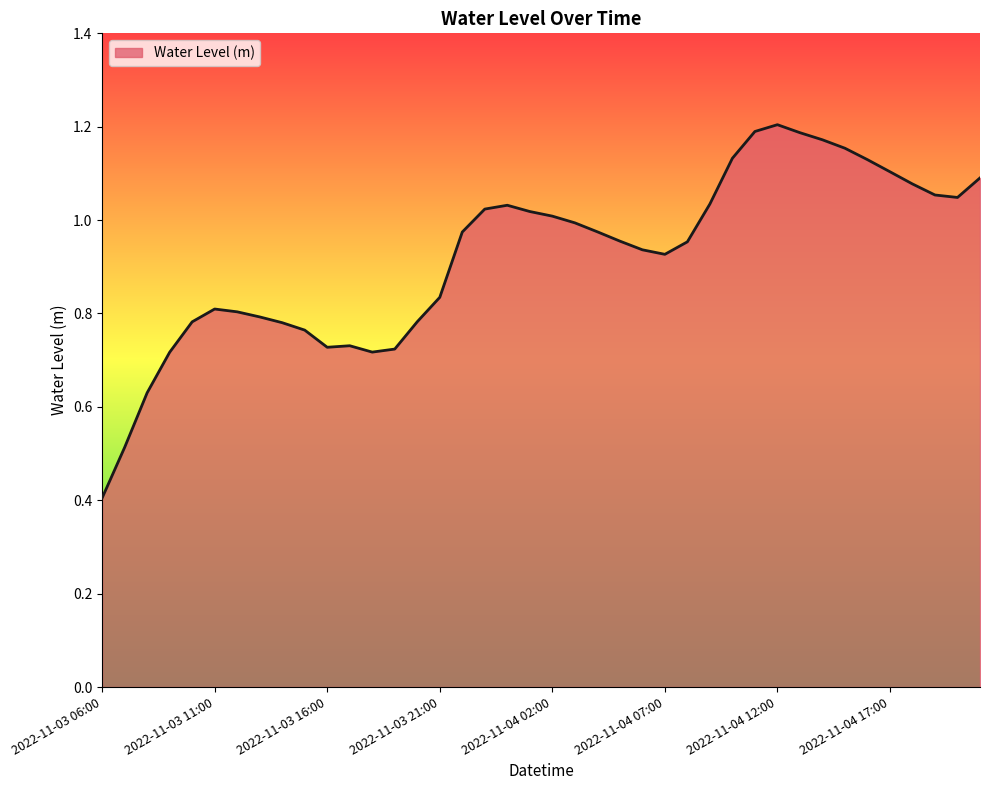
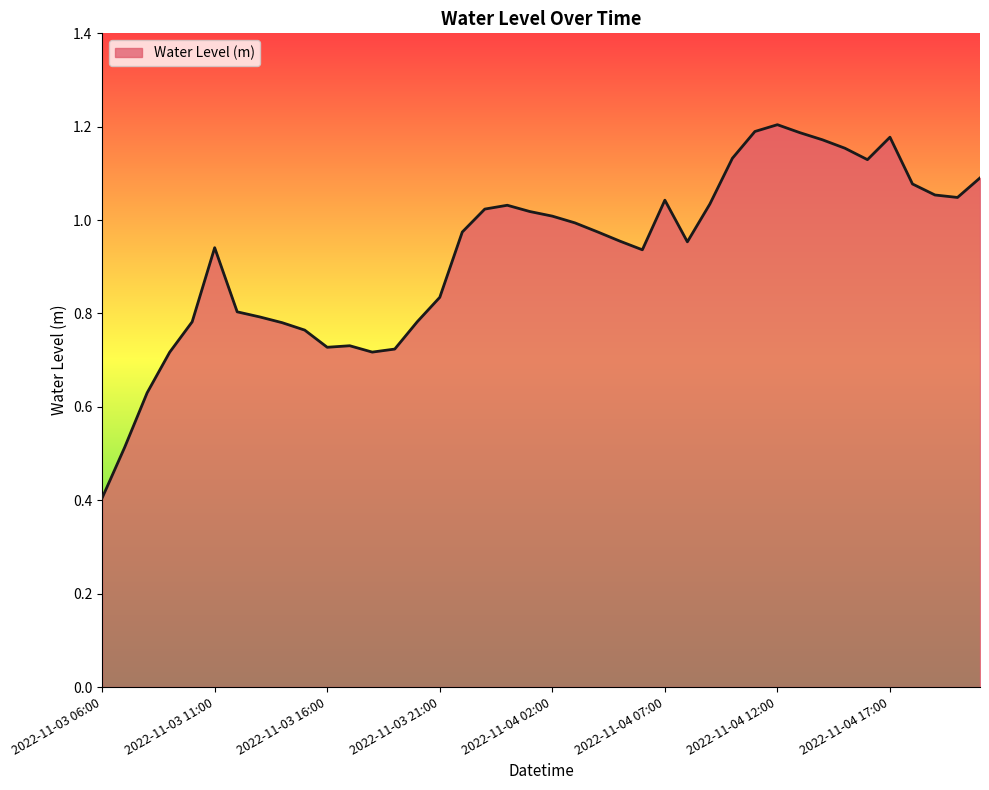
  {
    "2022-11-03 06:00": 0.40,
-   "2022-11-03 11:00": 0.81,
+   "2022-11-03 11:00": 0.94,
    "2022-11-03 16:00": 0.73,
    "2022-11-03 21:00": 0.83,
    "2022-11-04 02:00": 1.01,
-   "2022-11-04 07:00": 0.93,
+   "2022-11-04 07:00": 1.04,
    "2022-11-04 12:00": 1.20,
-   "2022-11-04 17:00": 1.10
+   "2022-11-04 17:00": 1.18
  }
